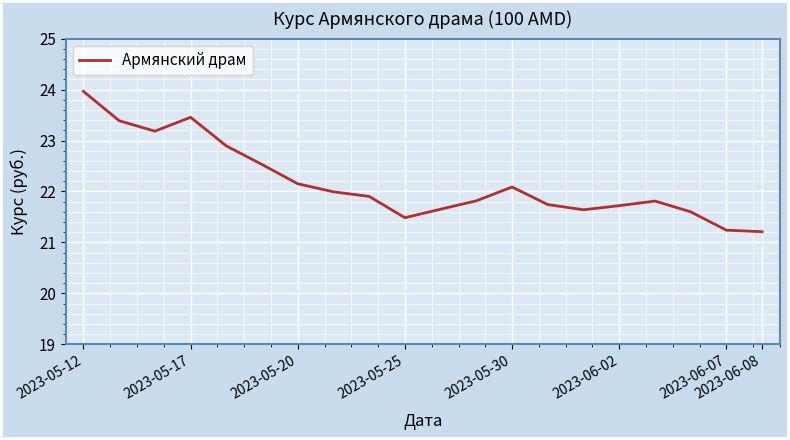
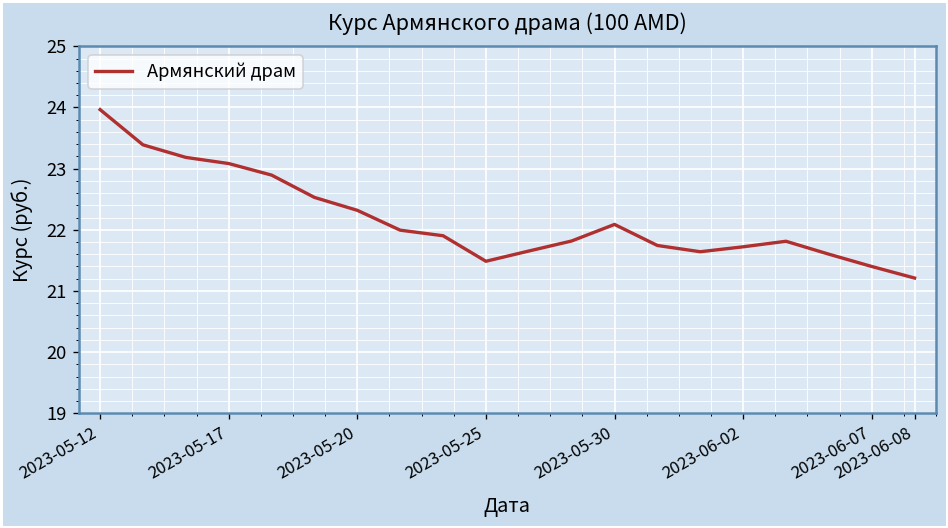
  {
    "2023-05-12": 24.0,
-   "2023-05-17": 23.5,
-   "2023-05-20": 22.2,
+   "2023-05-17": 23.1,
+   "2023-05-20": 22.3,
    "2023-05-25": 21.5,
    "2023-05-30": 22.1,
    "2023-06-02": 21.7,
-   "2023-06-07": 21.2,
+   "2023-06-07": 21.4,
    "2023-06-08": 21.2
  }
